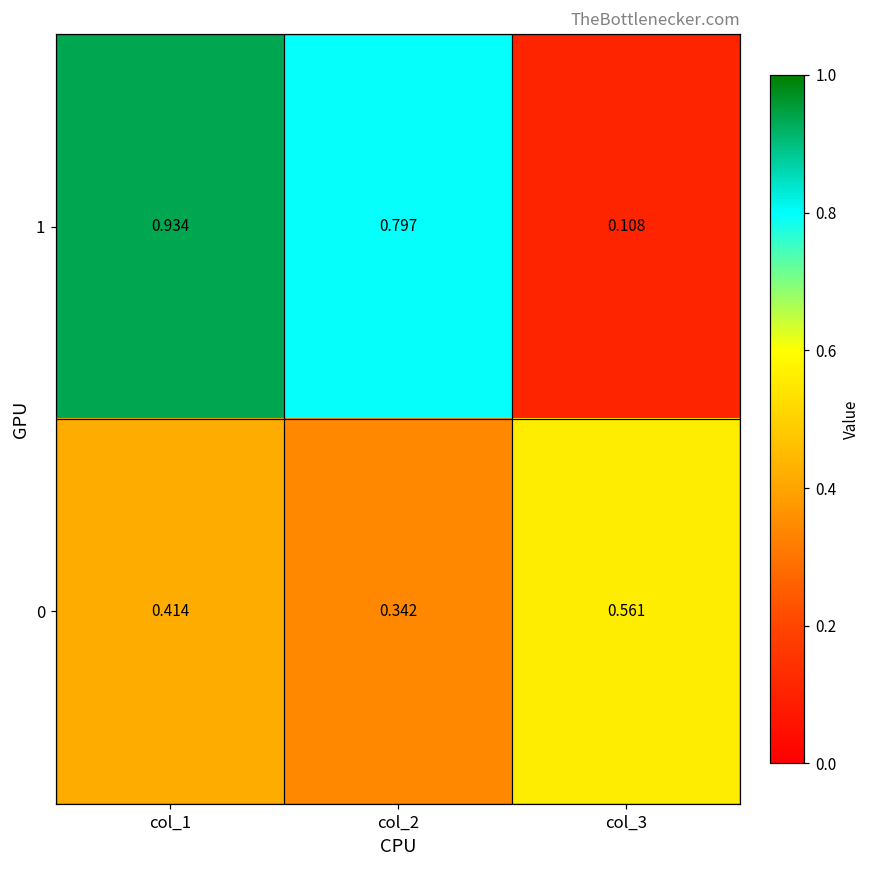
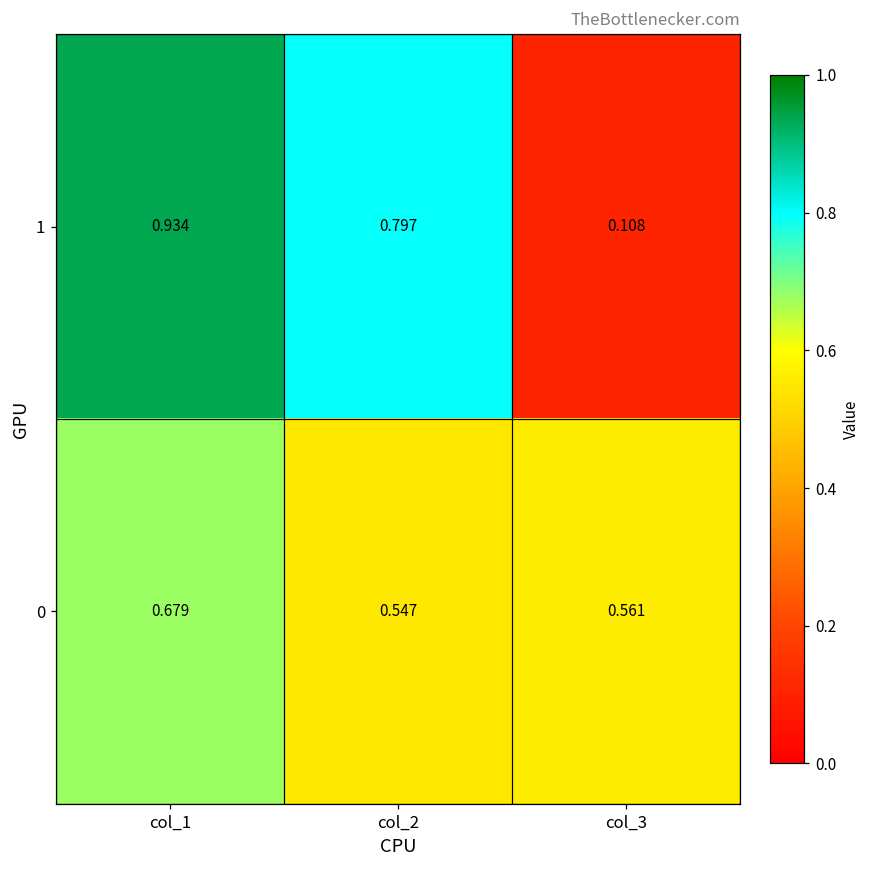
  {
    "1": {
      "col_1": 0.934,
      "col_2": 0.797,
      "col_3": 0.108
    },
    "0": {
-     "col_1": 0.414,
-     "col_2": 0.342,
+     "col_1": 0.679,
+     "col_2": 0.547,
      "col_3": 0.561
    }
  }
